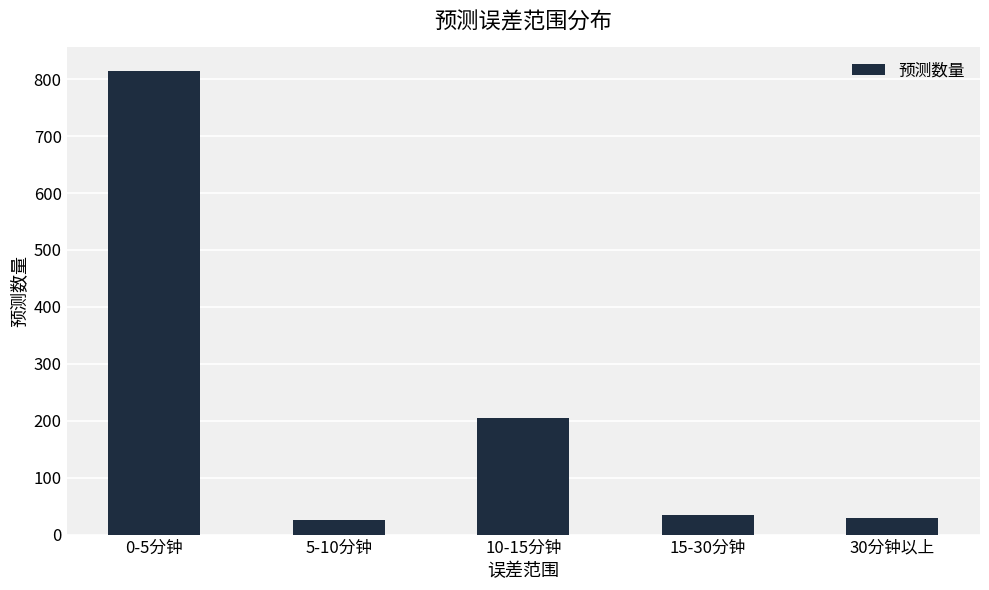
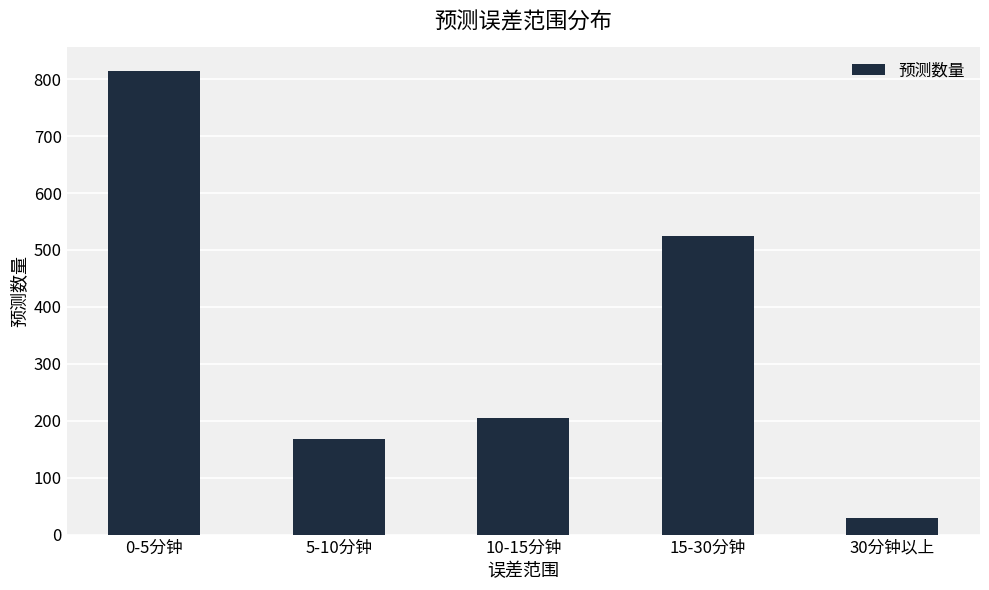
  {
    "0-5分钟": 820,
-   "5-10分钟": 30,
+   "5-10分钟": 170,
    "10-15分钟": 210,
-   "15-30分钟": 40,
+   "15-30分钟": 520,
    "30分钟以上": 30
  }
